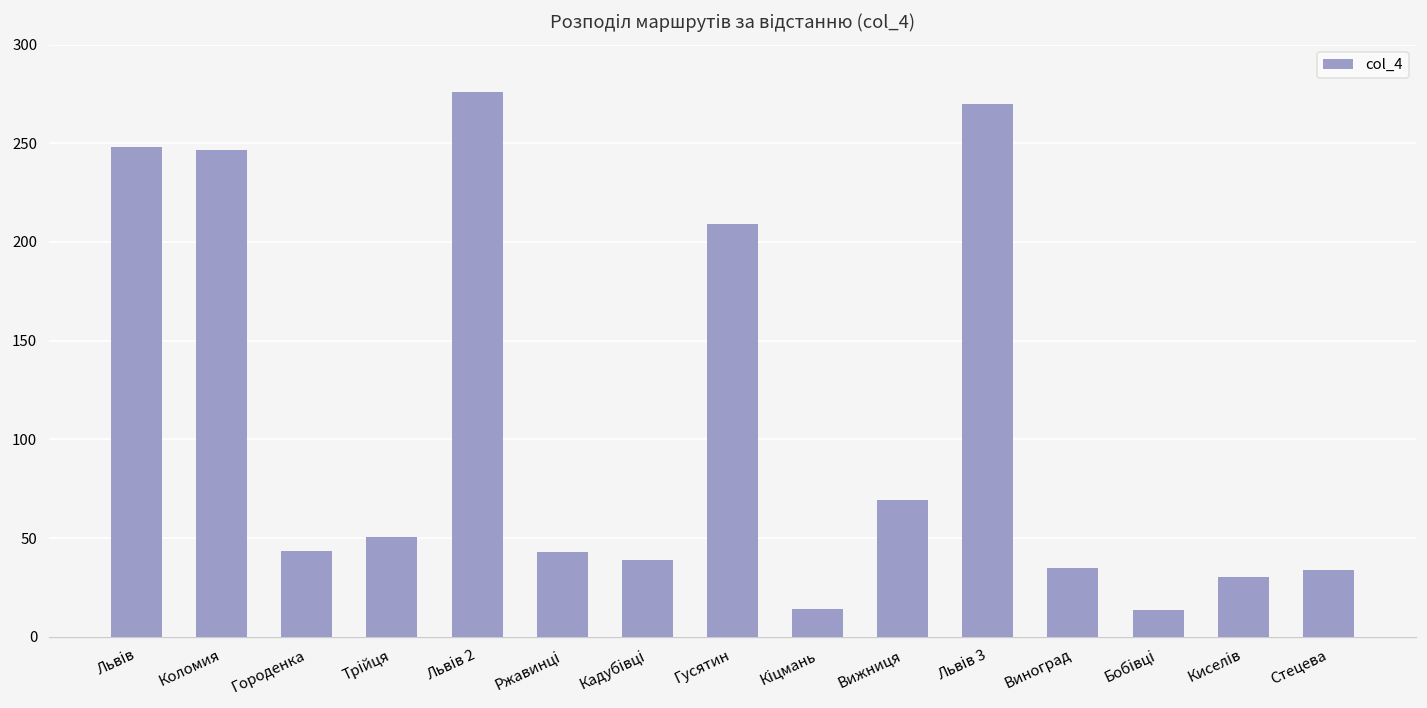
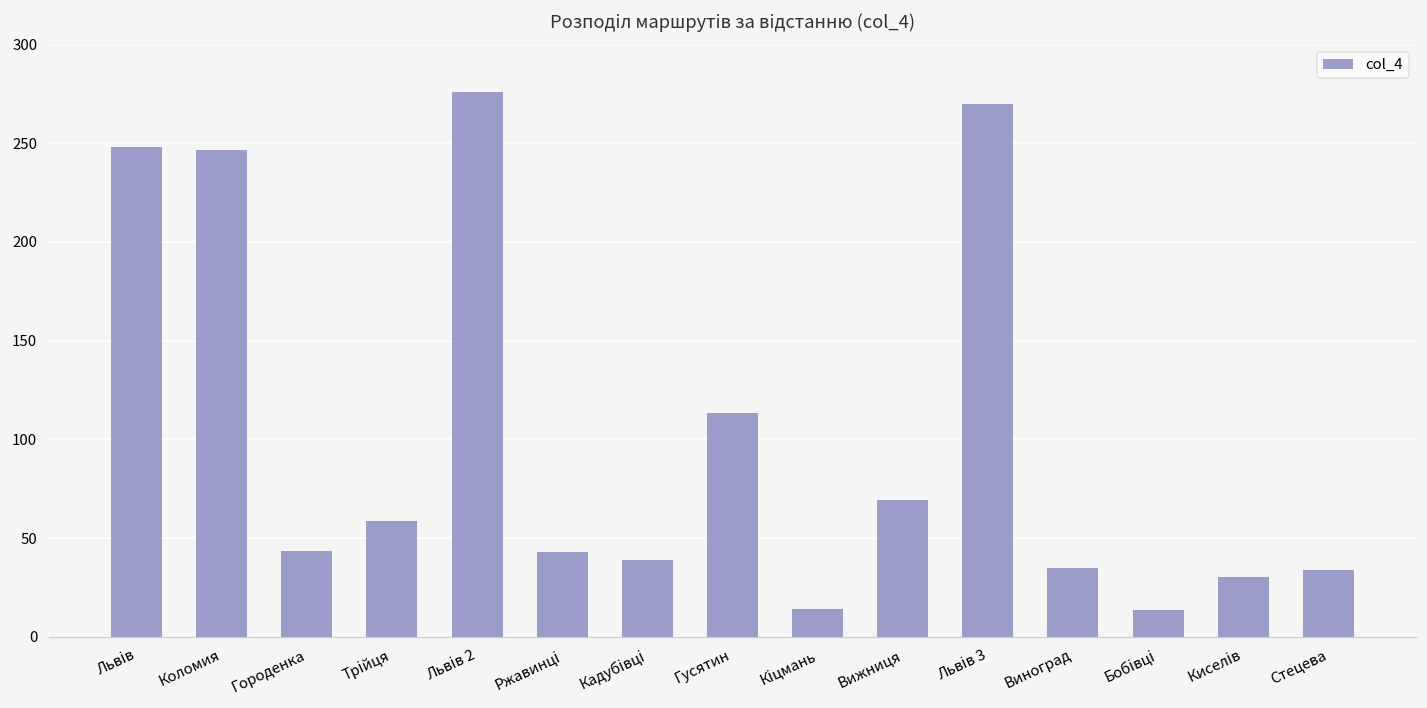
  {
    "Львів": 248,
    "Коломия": 247,
    "Городенка": 44,
-   "Трійця": 51,
+   "Трійця": 58,
    "Львів 2": 276,
    "Ржавинці": 43,
    "Кадубівці": 39,
-   "Гусятин": 209,
+   "Гусятин": 113,
    "Кіцмань": 14,
    "Вижниця": 69,
    "Львів 3": 270,
    "Виноград": 35,
    "Бобівці": 14,
    "Киселів": 31,
    "Стецева": 34
  }
